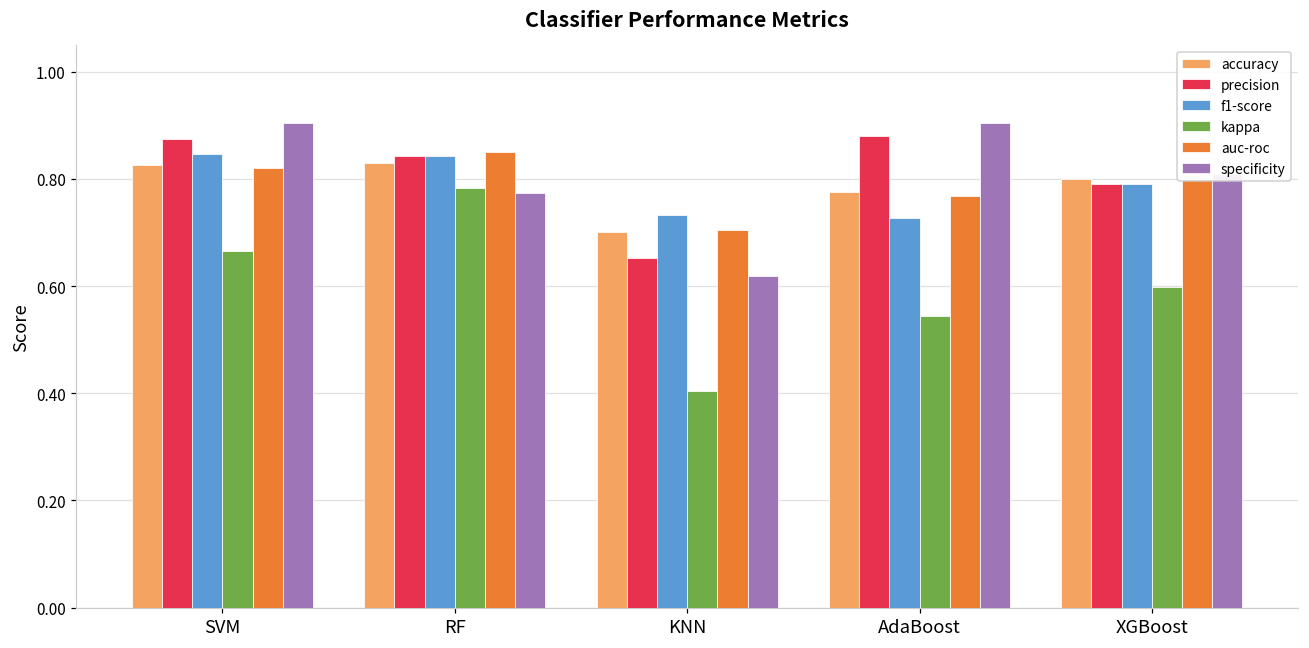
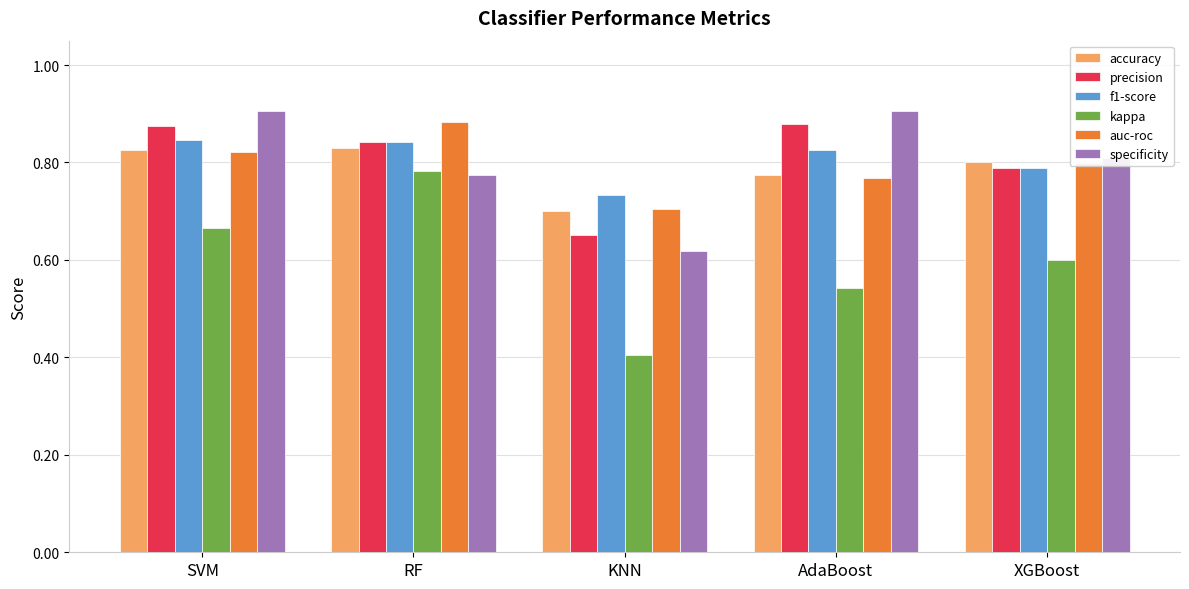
  {
    "accuracy": {
      "SVM": 0.83,
      "RF": 0.83,
      "KNN": 0.70,
      "AdaBoost": 0.78,
      "XGBoost": 0.80
    },
    "precision": {
      "SVM": 0.88,
      "RF": 0.84,
      "KNN": 0.65,
      "AdaBoost": 0.88,
      "XGBoost": 0.79
    },
    "f1-score": {
      "SVM": 0.85,
      "RF": 0.84,
      "KNN": 0.73,
-     "AdaBoost": 0.73,
+     "AdaBoost": 0.83,
      "XGBoost": 0.79
    },
    "kappa": {
      "SVM": 0.67,
      "RF": 0.78,
      "KNN": 0.40,
      "AdaBoost": 0.54,
      "XGBoost": 0.60
    },
    "auc-roc": {
      "SVM": 0.82,
-     "RF": 0.85,
+     "RF": 0.88,
      "KNN": 0.70,
      "AdaBoost": 0.77
    },
    "specificity": {
      "SVM": 0.90,
      "RF": 0.77,
      "KNN": 0.62,
      "AdaBoost": 0.90
    }
  }
